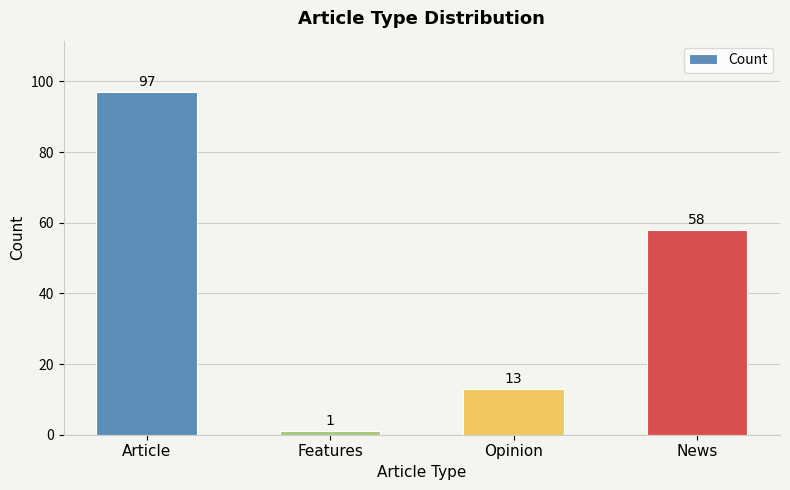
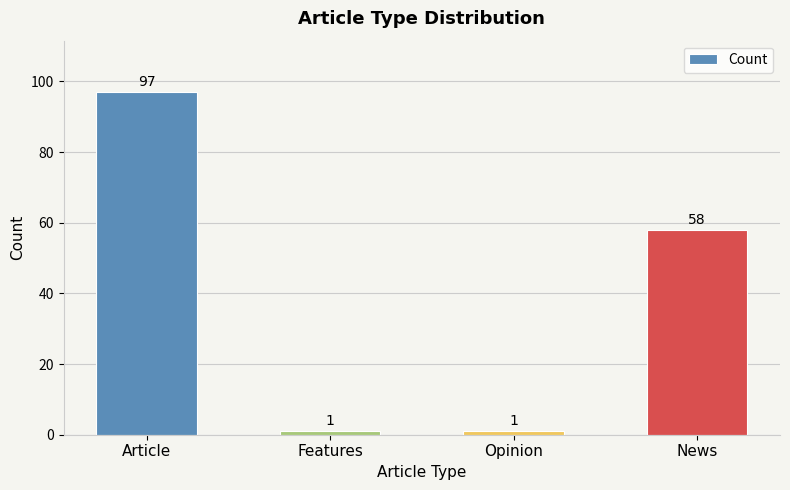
  {
    "Article": 97,
    "Features": 1,
-   "Opinion": 13,
+   "Opinion": 1,
    "News": 58
  }
